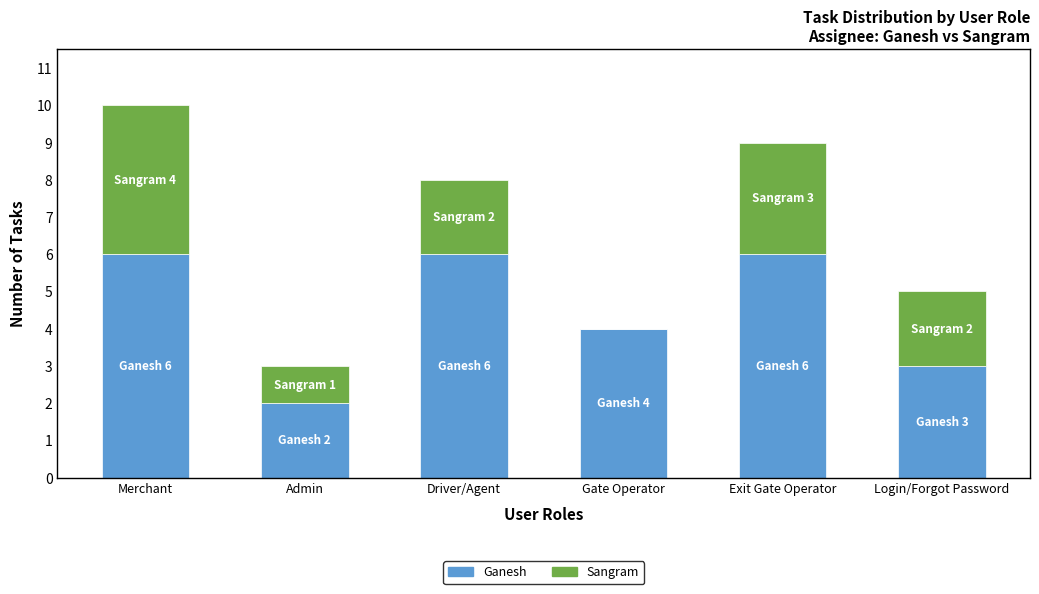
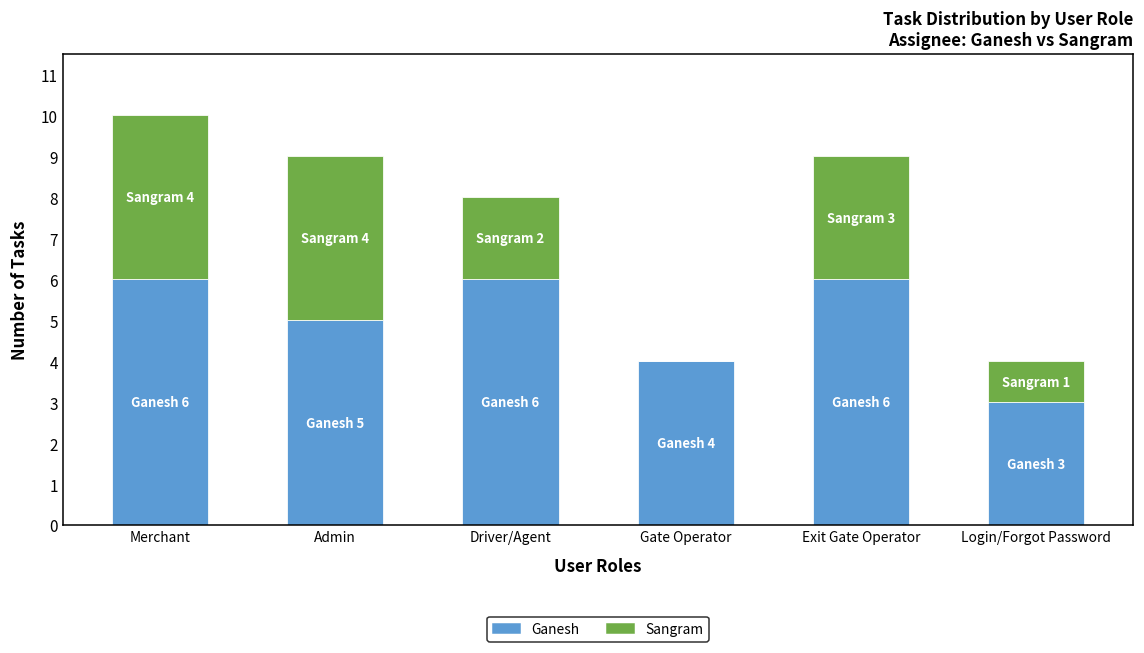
  {
    "Ganesh": {
      "Merchant": 6,
-     "Admin": 2,
+     "Admin": 5,
      "Driver/Agent": 6,
      "Gate Operator": 4,
      "Exit Gate Operator": 6,
      "Login/Forgot Password": 3
    },
    "Sangram": {
      "Merchant": 4,
-     "Admin": 1,
+     "Admin": 4,
      "Driver/Agent": 2,
      "Exit Gate Operator": 3,
-     "Login/Forgot Password": 2
+     "Login/Forgot Password": 1
    }
  }
